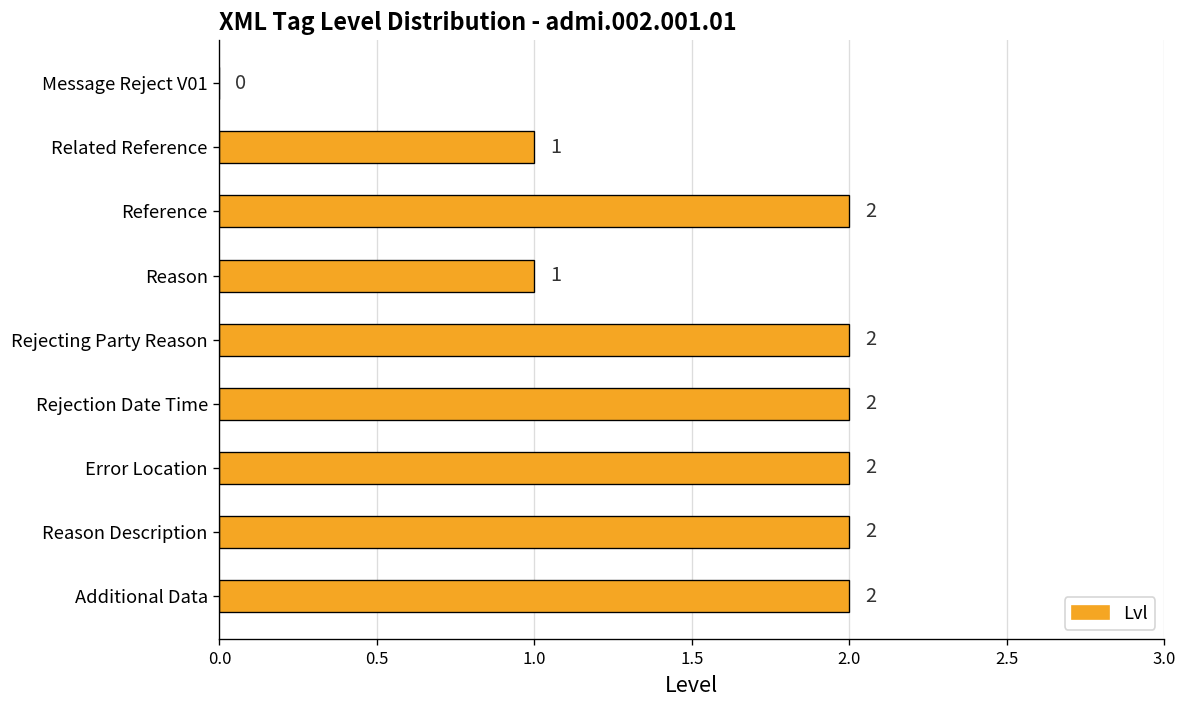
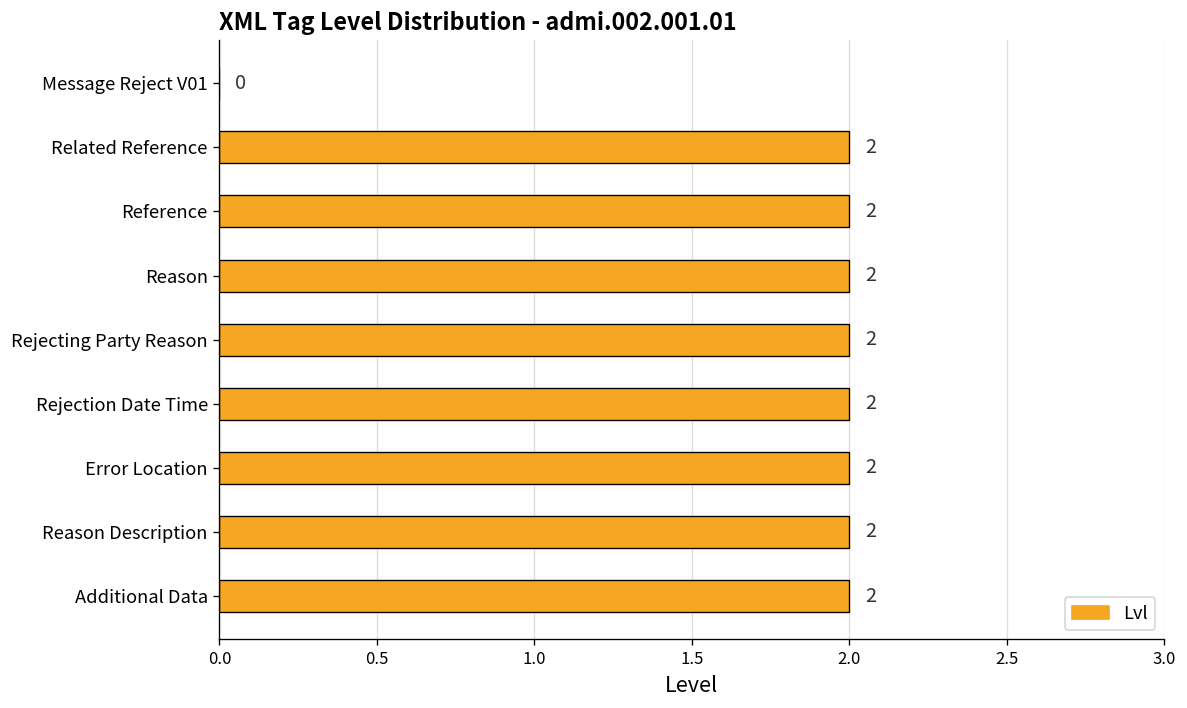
  {
    "Message Reject V01": 0,
-   "Related Reference": 1,
+   "Related Reference": 2,
    "Reference": 2,
-   "Reason": 1,
+   "Reason": 2,
    "Rejecting Party Reason": 2,
    "Rejection Date Time": 2,
    "Error Location": 2,
    "Reason Description": 2,
    "Additional Data": 2
  }
